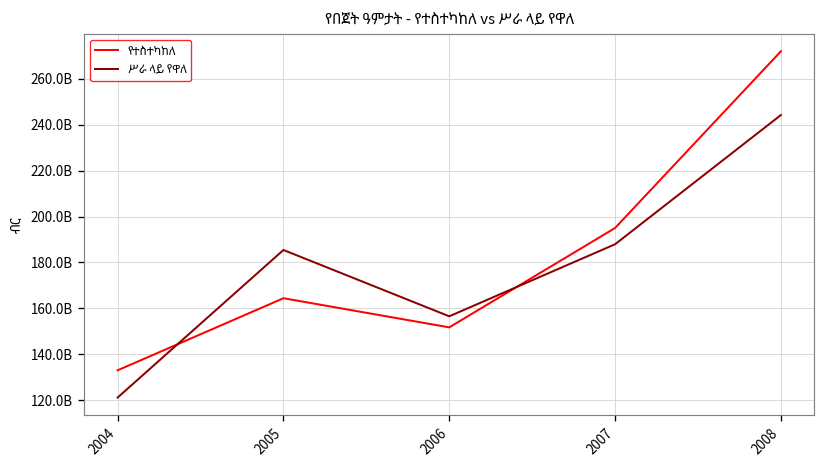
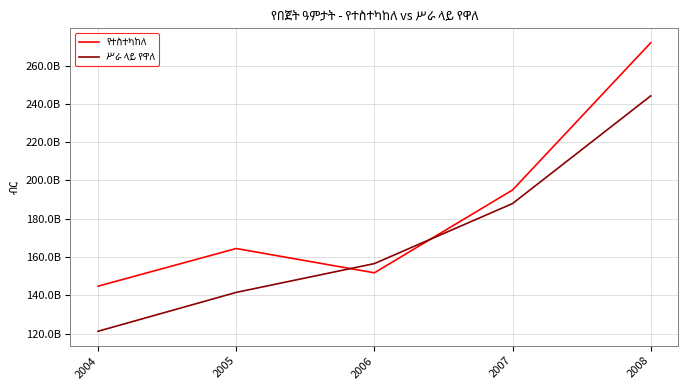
  {
    "የተስተካከለ": {
-     "2004": 133000000000,
+     "2004": 145000000000,
      "2005": 164000000000,
      "2006": 152000000000,
      "2007": 195000000000,
      "2008": 272000000000
    },
    "ሥራ ላይ የዋለ": {
      "2004": 121000000000,
-     "2005": 185000000000,
+     "2005": 142000000000,
      "2006": 157000000000,
      "2007": 188000000000,
      "2008": 244000000000
    }
  }
